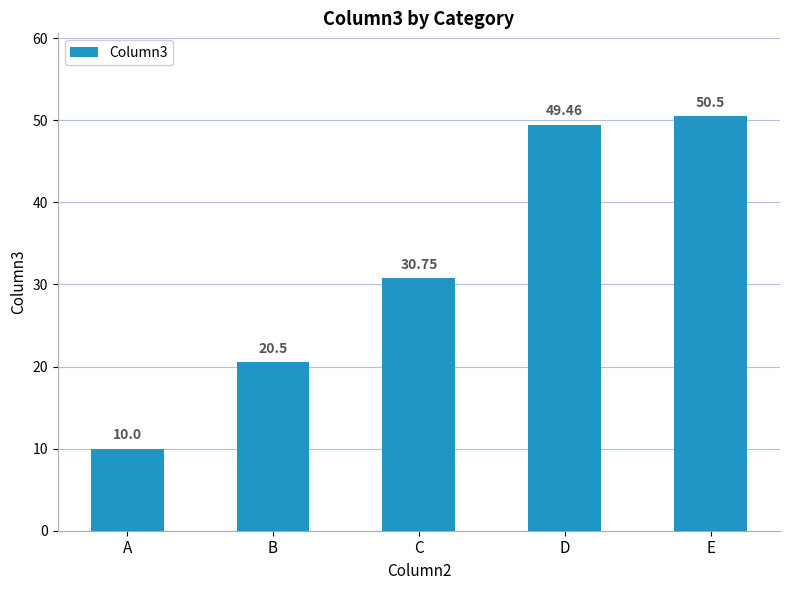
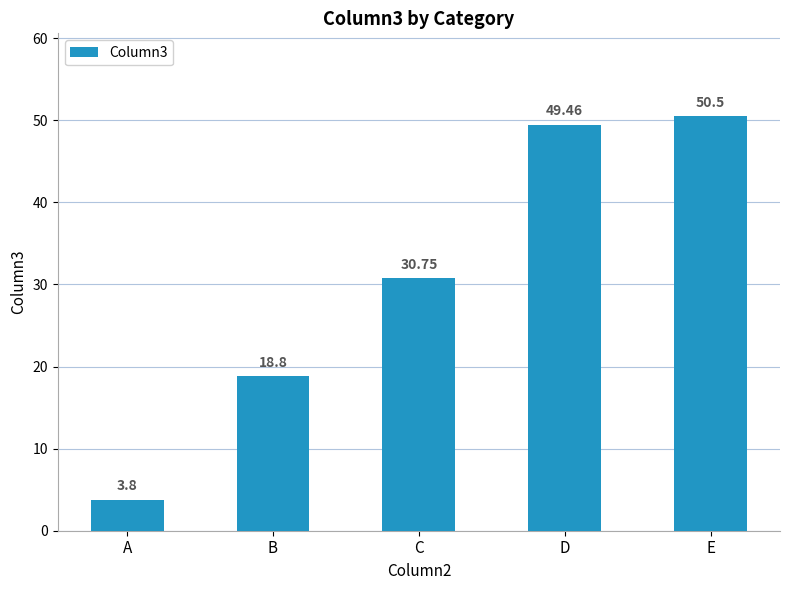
  {
-   "A": 10.0,
-   "B": 20.5,
+   "A": 3.8,
+   "B": 18.8,
    "C": 30.75,
    "D": 49.46,
    "E": 50.5
  }
